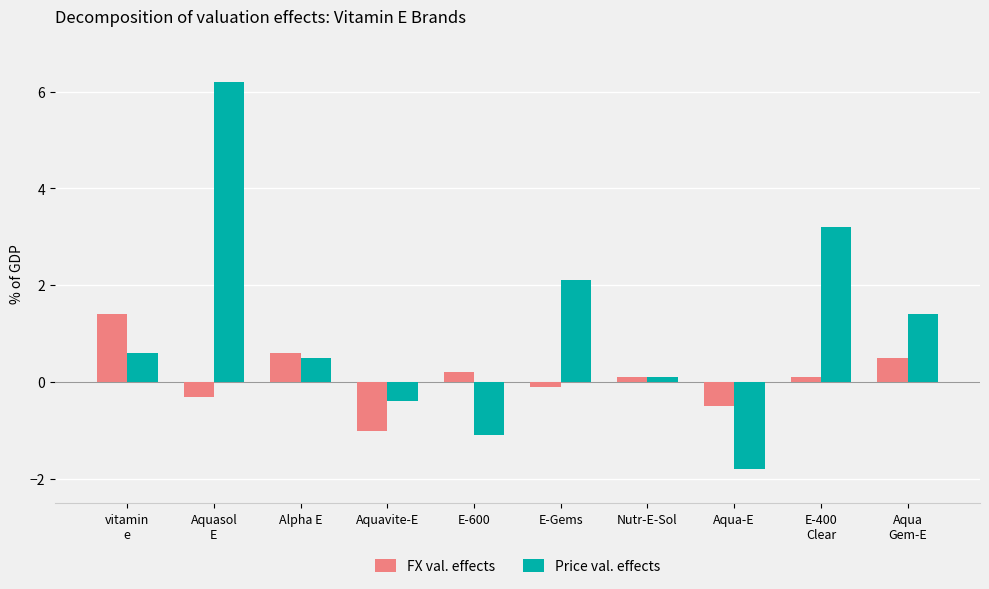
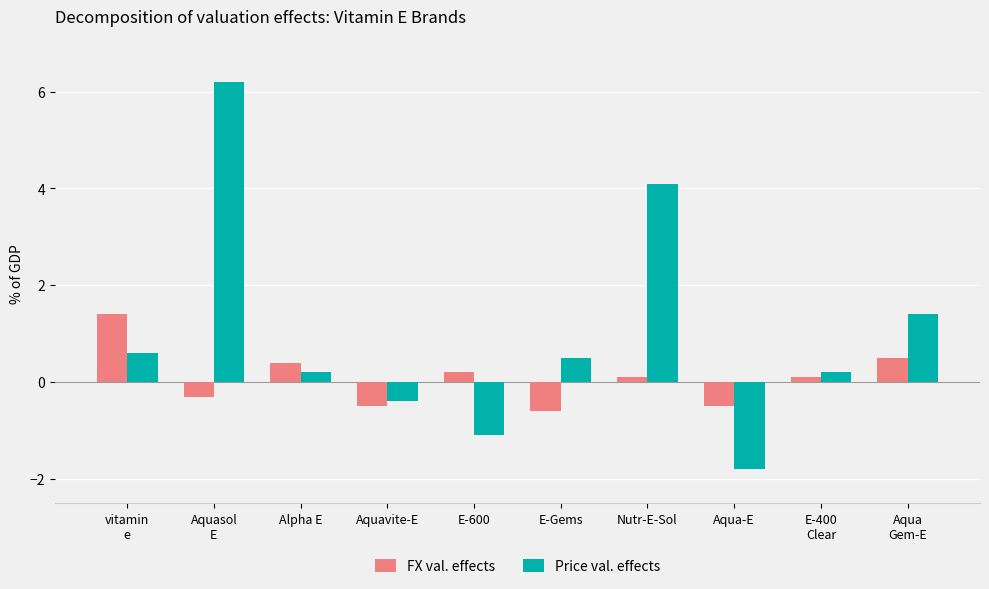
  {
    "FX val. effects": {
      "vitamin e": 1.4,
      "Aquasol E": -0.3,
-     "Alpha E": 0.6,
-     "Aquavite-E": -1.0,
+     "Alpha E": 0.4,
+     "Aquavite-E": -0.5,
      "E-600": 0.2,
-     "E-Gems": -0.1,
+     "E-Gems": -0.6,
      "Nutr-E-Sol": 0.1,
      "Aqua-E": -0.5,
      "E-400 Clear": 0.1,
      "Aqua Gem-E": 0.5
    },
    "Price val. effects": {
      "vitamin e": 0.6,
      "Aquasol E": 6.2,
-     "Alpha E": 0.5,
+     "Alpha E": 0.2,
      "Aquavite-E": -0.4,
      "E-600": -1.1,
-     "E-Gems": 2.1,
-     "Nutr-E-Sol": 0.1,
+     "E-Gems": 0.5,
+     "Nutr-E-Sol": 4.1,
      "Aqua-E": -1.8,
-     "E-400 Clear": 3.2,
+     "E-400 Clear": 0.2,
      "Aqua Gem-E": 1.4
    }
  }
